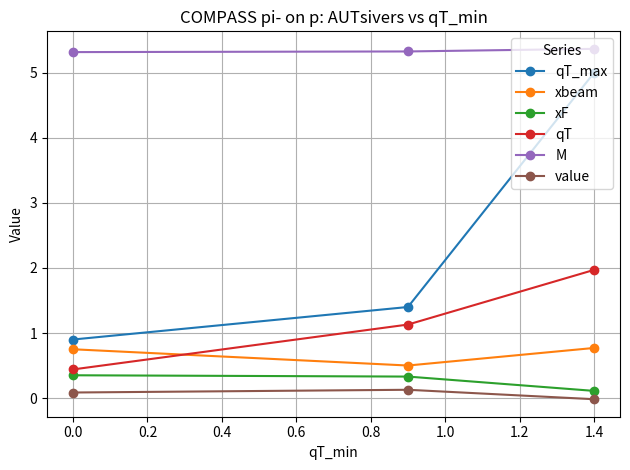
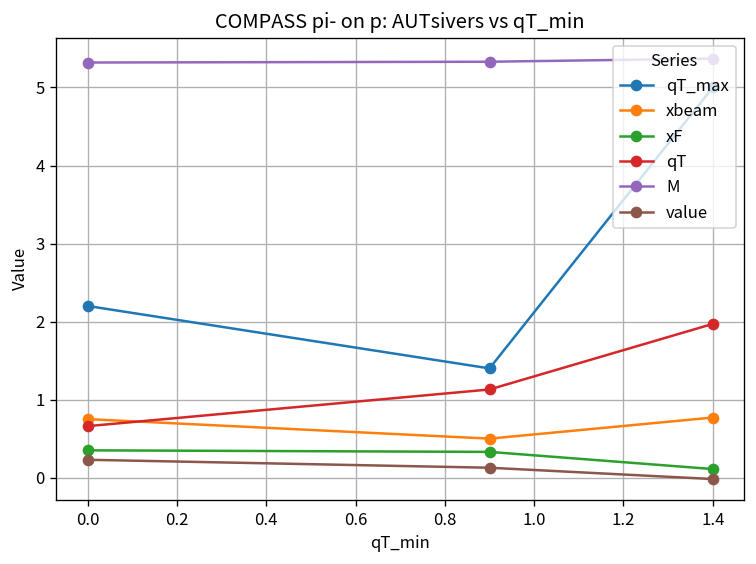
  {
    "qT_max": {
-     "0.0": 0.9
+     "0.0": 2.2
    },
    "xbeam": {
      "0.0": 0.8,
      "1.4": 0.8
    },
    "xF": {
      "0.0": 0.4,
      "1.4": 0.1
    },
    "qT": {
-     "0.0": 0.4,
+     "0.0": 0.7,
      "1.4": 2.0
    },
    "M": {
      "0.0": 5.3
    },
    "value": {
-     "0.0": 0.1,
+     "0.0": 0.2,
      "1.4": 0.0
    }
  }
